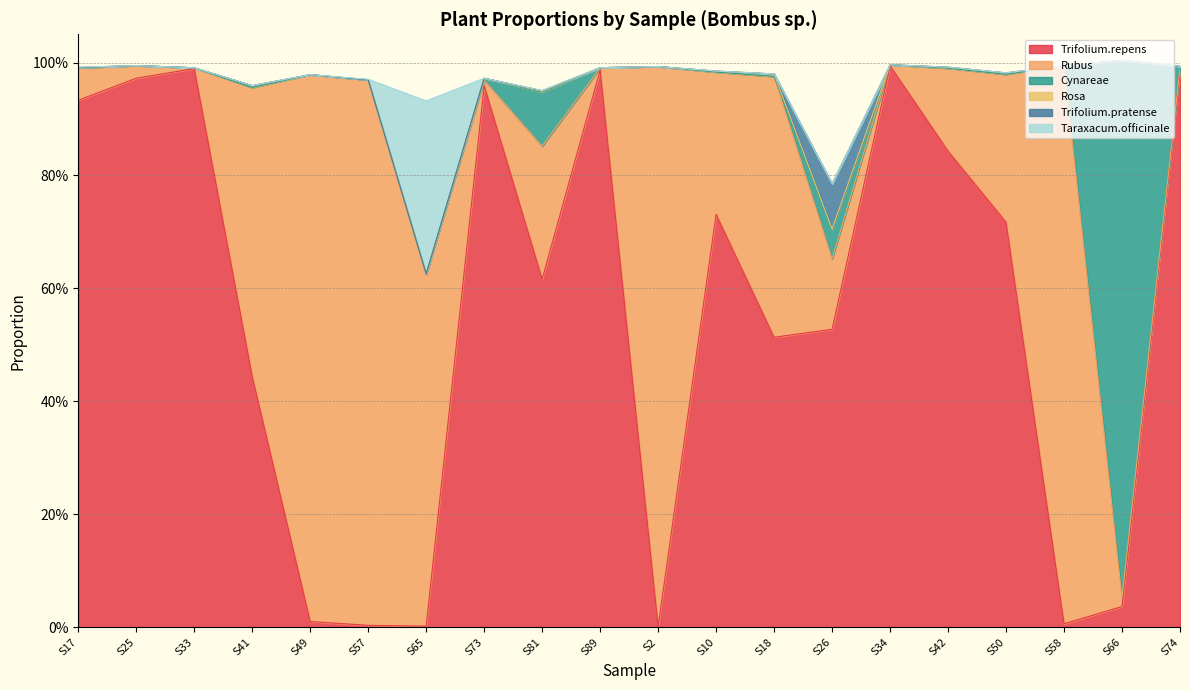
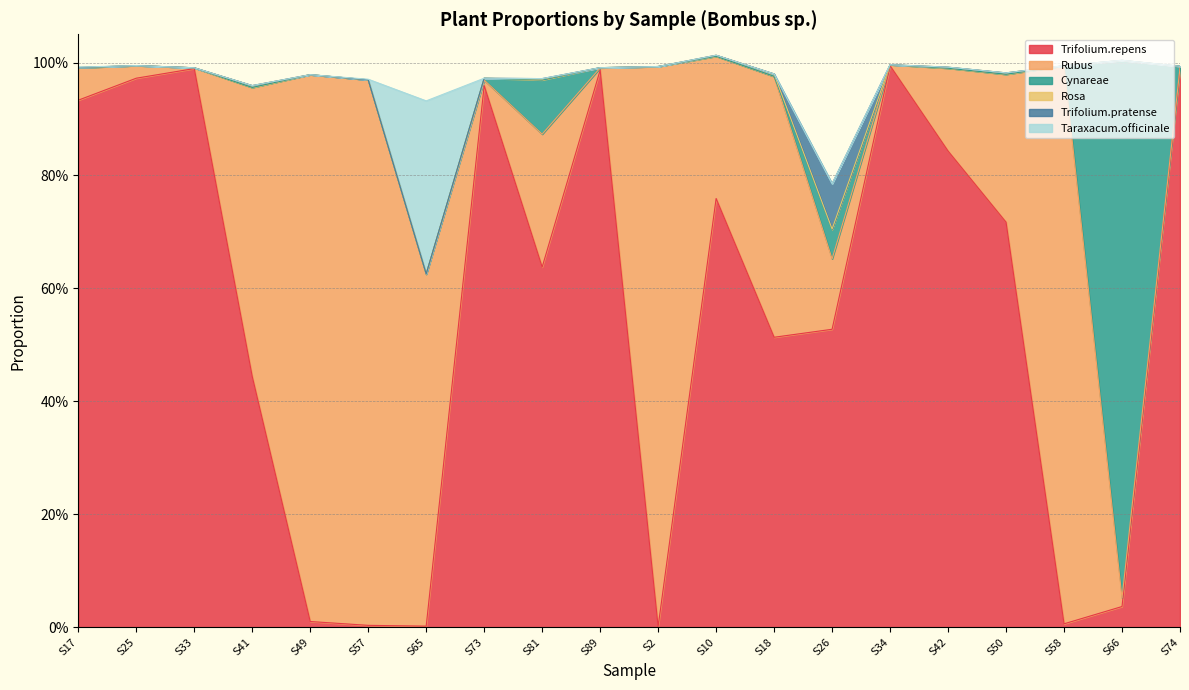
  {
    "Trifolium.repens": {
      "S17": "93%",
      "S25": "97%",
      "S41": "44%",
      "S49": "1%",
      "S57": "0%",
      "S65": "0%",
      "S73": "96%",
-     "S81": "62%",
+     "S81": "64%",
      "S2": "0%",
-     "S10": "73%",
+     "S10": "76%",
      "S18": "51%",
      "S26": "53%",
      "S42": "84%",
      "S50": "72%",
      "S58": "1%",
      "S66": "4%"
    },
    "Taraxacum.officinale": {
      "S65": "31%"
    }
  }
